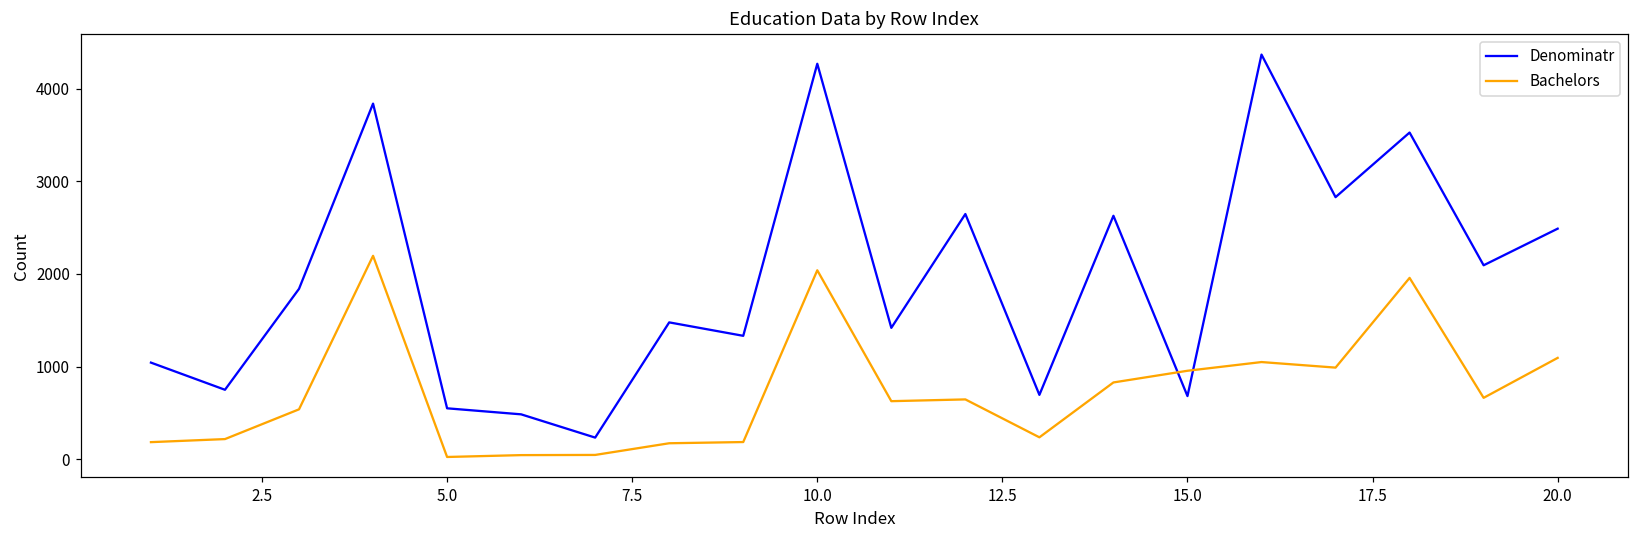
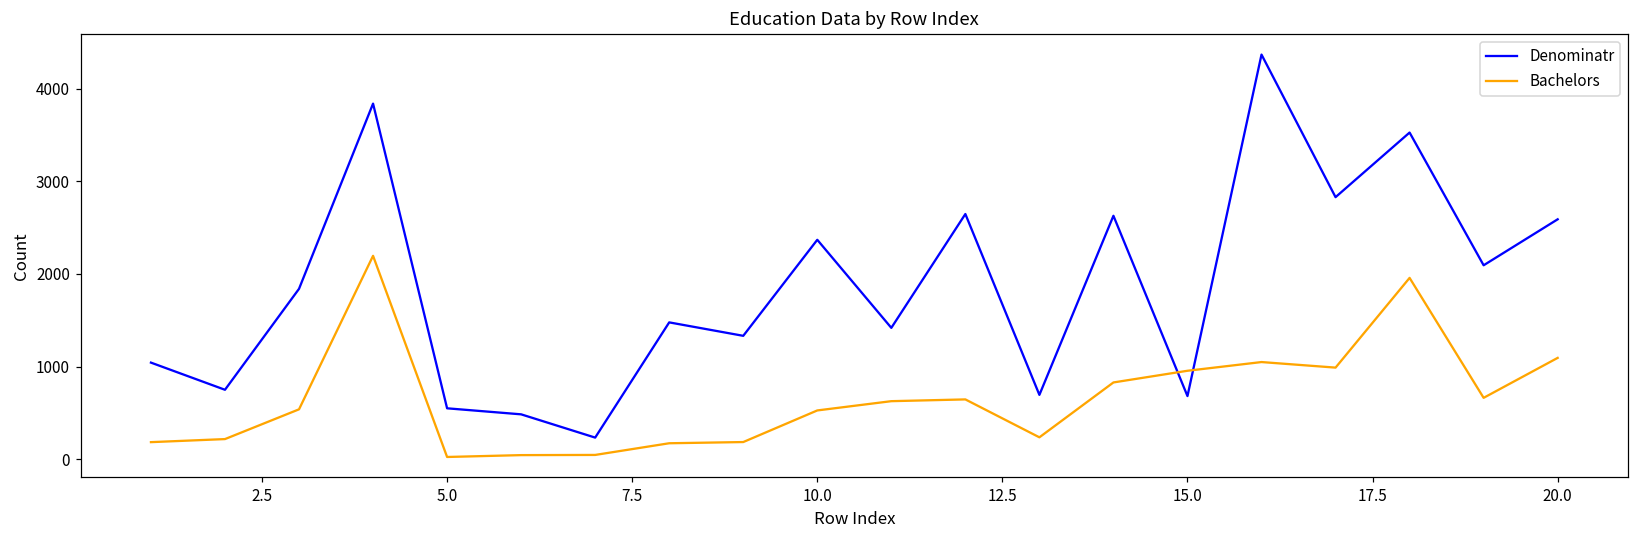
  {
    "Denominatr": {
      "5.0": 600,
-     "10.0": 4300,
+     "10.0": 2400,
      "15.0": 700,
-     "20.0": 2500
+     "20.0": 2600
    },
    "Bachelors": {
      "5.0": 0,
-     "10.0": 2000,
+     "10.0": 500,
      "15.0": 1000,
      "20.0": 1100
    }
  }
